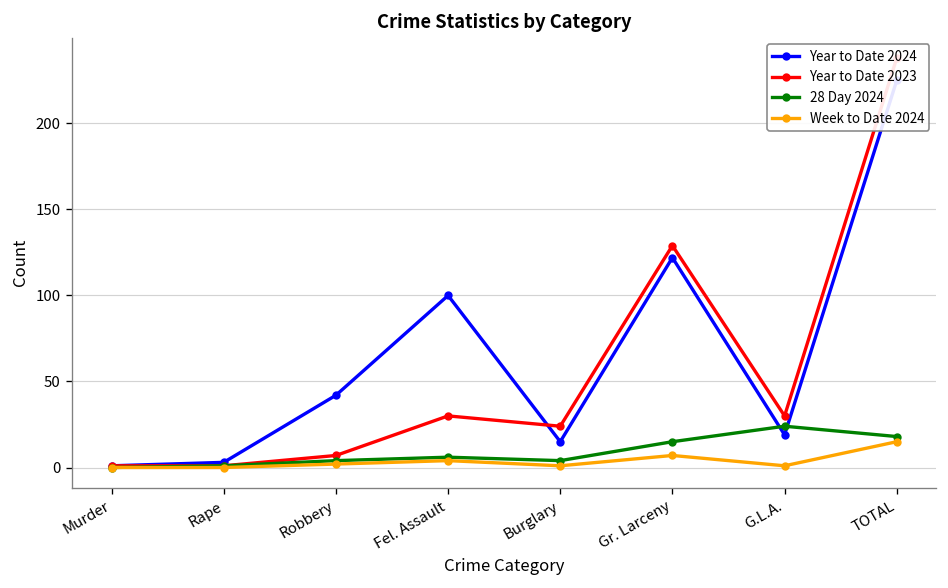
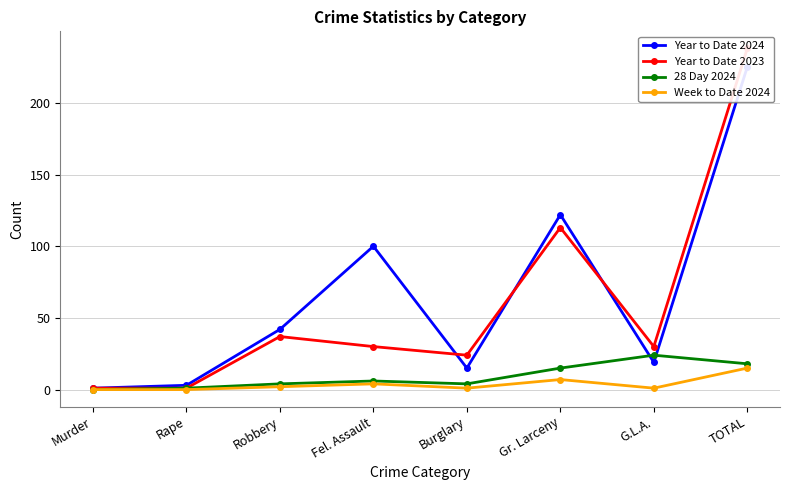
  {
    "Year to Date 2024": {
      "Rape": 3,
      "Robbery": 42,
      "Fel. Assault": 100,
      "Burglary": 15,
      "Gr. Larceny": 122,
      "G.L.A.": 19
    },
    "Year to Date 2023": {
-     "Robbery": 7,
+     "Robbery": 37,
      "Fel. Assault": 30,
      "Burglary": 24,
-     "Gr. Larceny": 129,
+     "Gr. Larceny": 113,
      "G.L.A.": 30
    },
    "28 Day 2024": {
      "Robbery": 4,
      "Fel. Assault": 6,
      "Burglary": 4,
      "Gr. Larceny": 15,
      "G.L.A.": 24,
      "TOTAL": 18
    },
    "Week to Date 2024": {
      "Robbery": 2,
      "Fel. Assault": 4,
      "Burglary": 1,
      "Gr. Larceny": 7,
      "G.L.A.": 1,
      "TOTAL": 15
    }
  }
